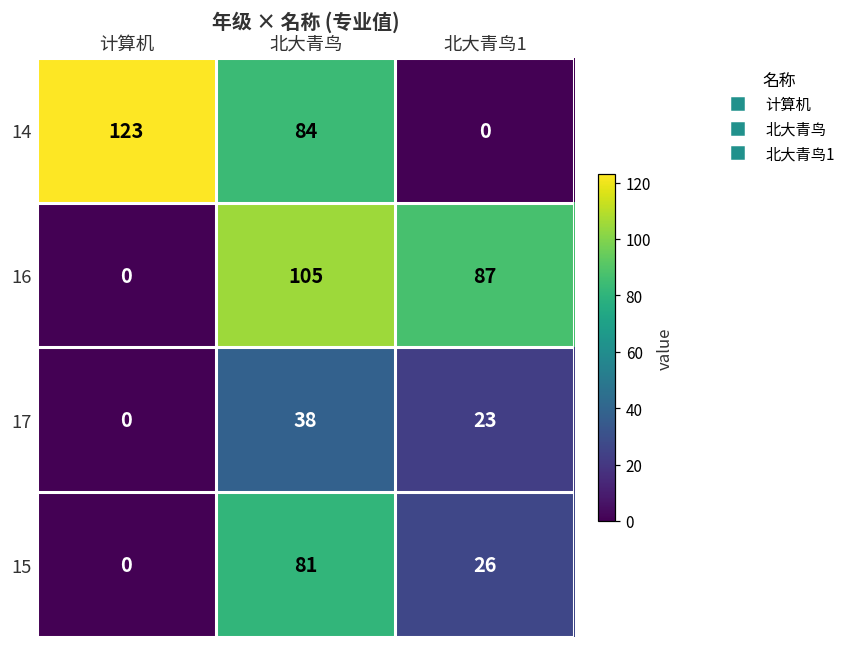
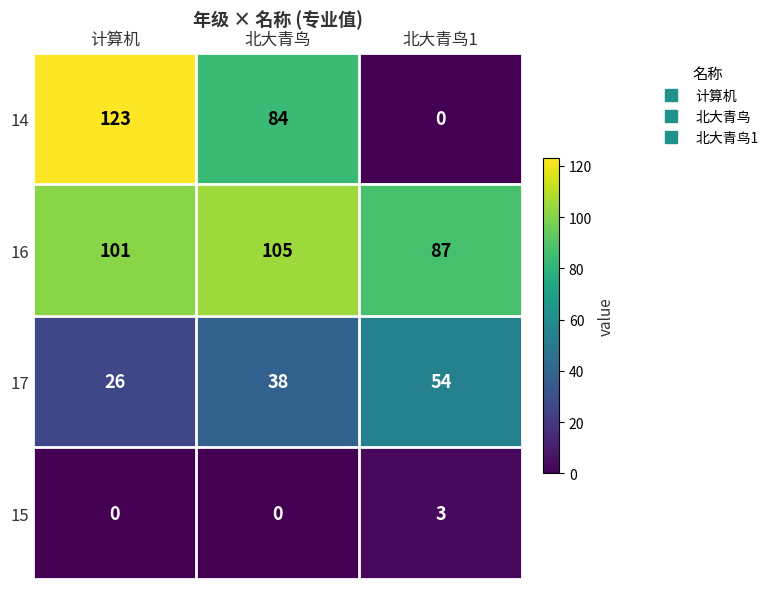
  {
    "14": {
      "计算机": 123,
      "北大青鸟": 84,
      "北大青鸟1": 0
    },
    "16": {
-     "计算机": 0,
+     "计算机": 101,
      "北大青鸟": 105,
      "北大青鸟1": 87
    },
    "17": {
-     "计算机": 0,
+     "计算机": 26,
      "北大青鸟": 38,
-     "北大青鸟1": 23
+     "北大青鸟1": 54
    },
    "15": {
      "计算机": 0,
-     "北大青鸟": 81,
-     "北大青鸟1": 26
+     "北大青鸟": 0,
+     "北大青鸟1": 3
    }
  }
